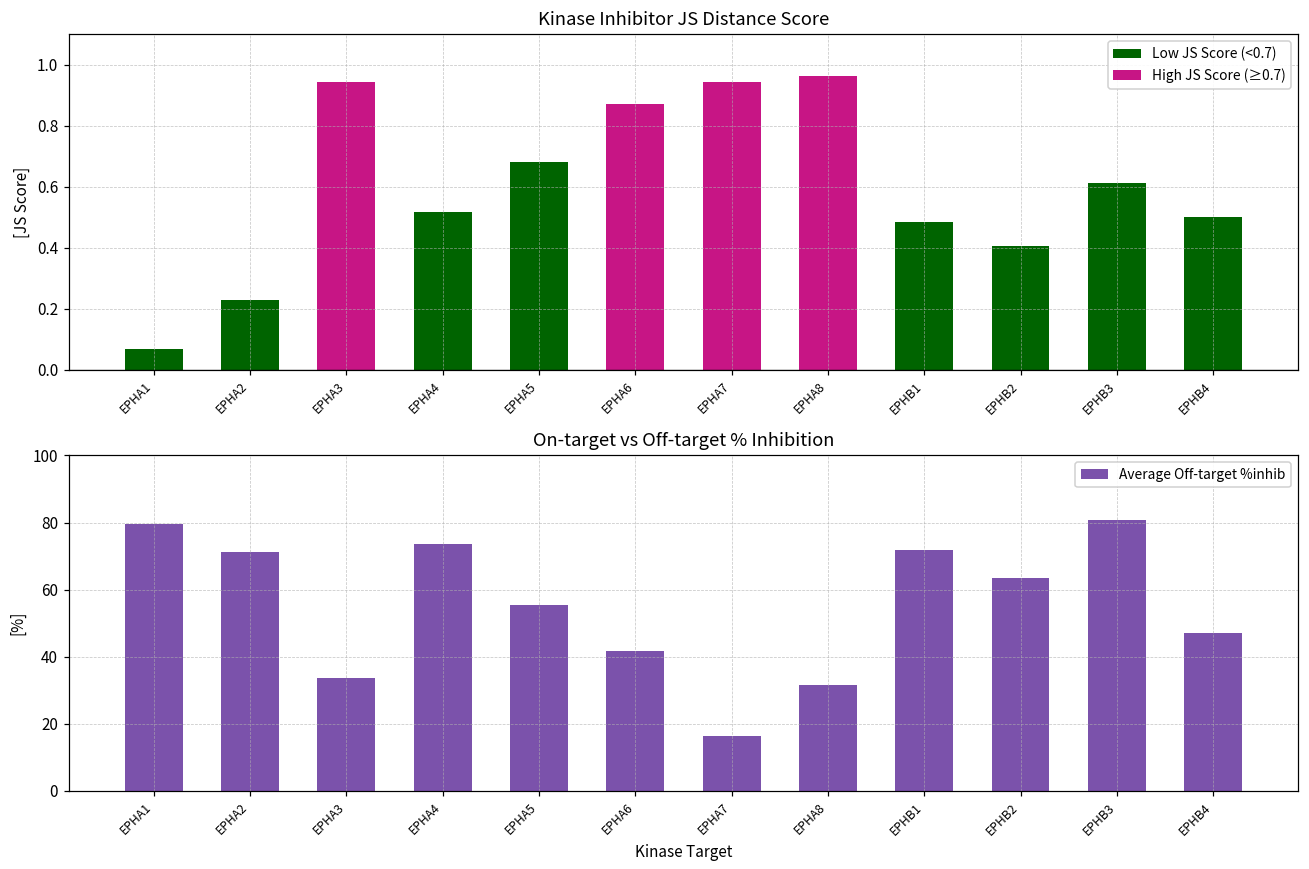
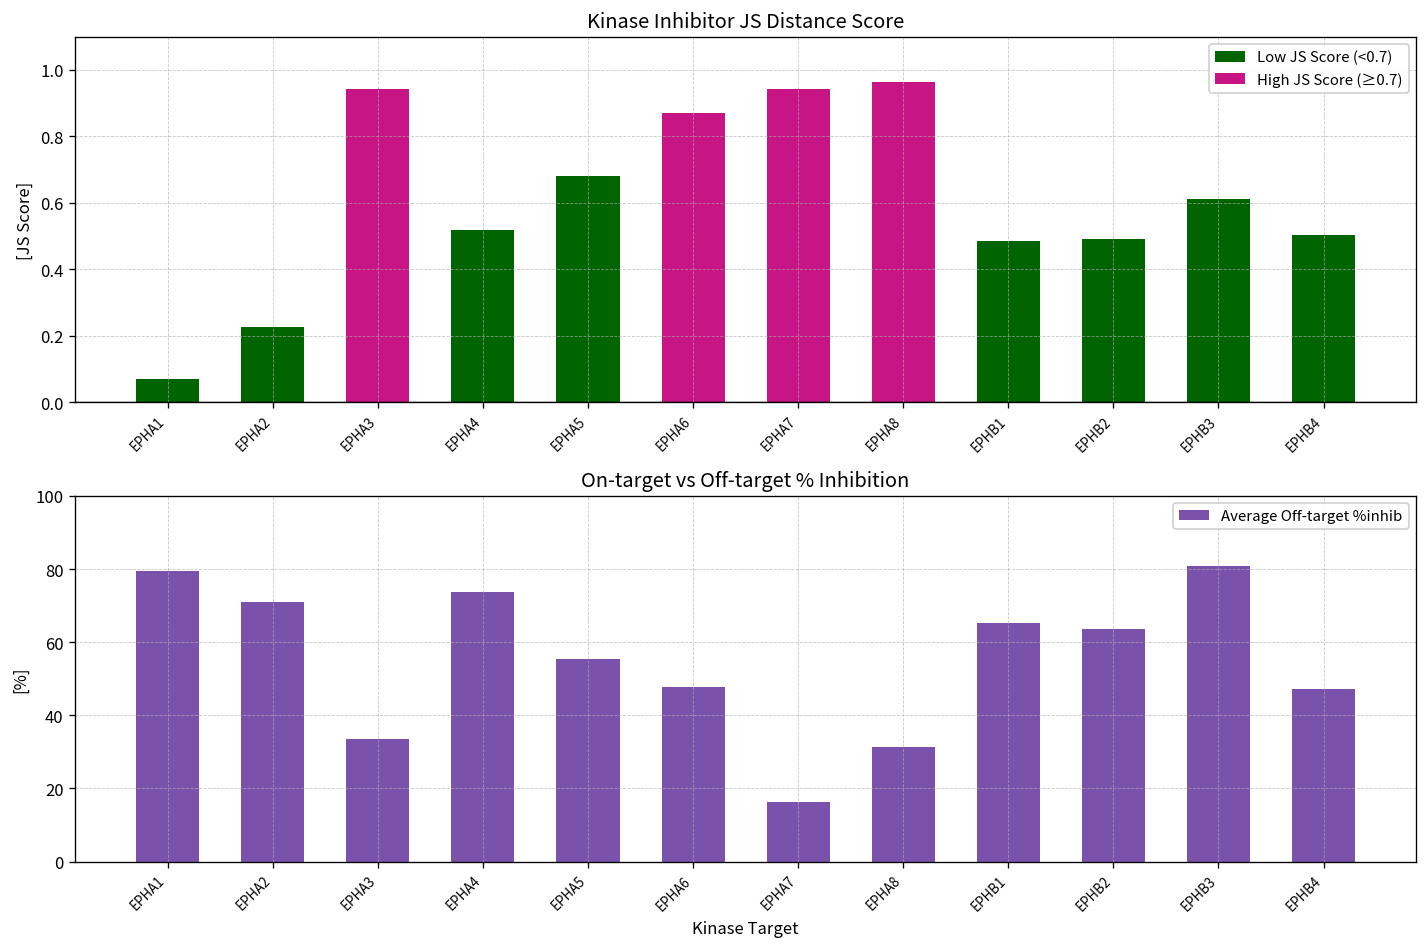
  {
    "Kinase Inhibitor JS Distance Score": {
      "EPHA1": 0.07,
      "EPHA2": 0.23,
      "EPHA3": 0.94,
      "EPHA4": 0.52,
      "EPHA5": 0.68,
      "EPHA6": 0.87,
      "EPHA7": 0.94,
      "EPHA8": 0.96,
      "EPHB1": 0.48,
-     "EPHB2": 0.41,
+     "EPHB2": 0.49,
      "EPHB3": 0.61,
      "EPHB4": 0.50
    },
    "On-target vs Off-target % Inhibition": {
      "EPHA1": 79,
      "EPHA2": 71,
      "EPHA3": 34,
      "EPHA4": 74,
      "EPHA5": 55,
-     "EPHA6": 42,
+     "EPHA6": 48,
      "EPHA7": 16,
      "EPHA8": 31,
-     "EPHB1": 72,
+     "EPHB1": 65,
      "EPHB2": 64,
      "EPHB3": 81,
      "EPHB4": 47
    }
  }
